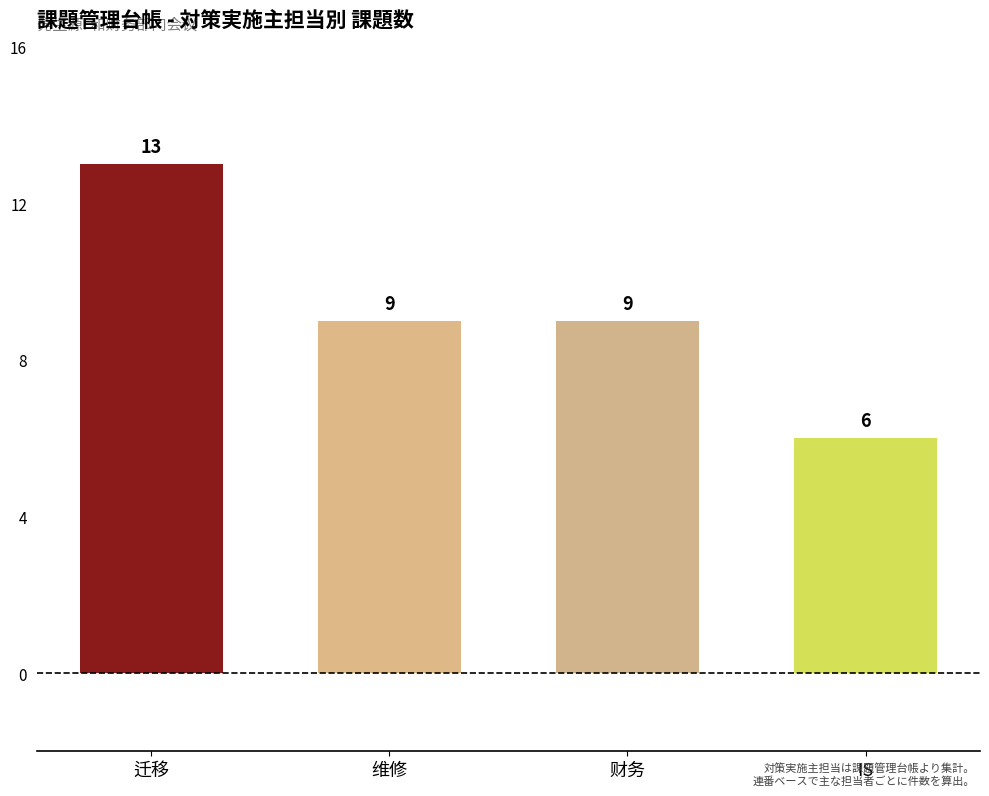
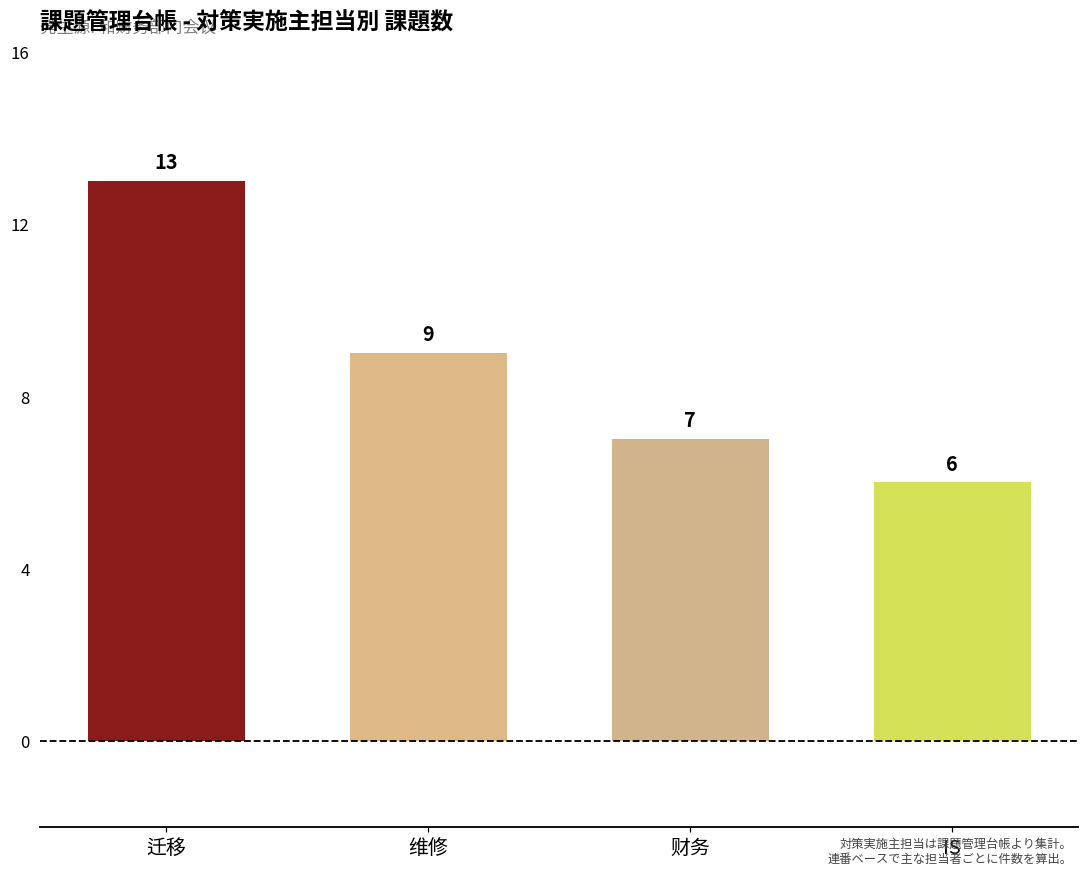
  {
    "迁移": 13,
    "维修": 9,
-   "财务": 9,
+   "财务": 7,
    "IS": 6
  }
